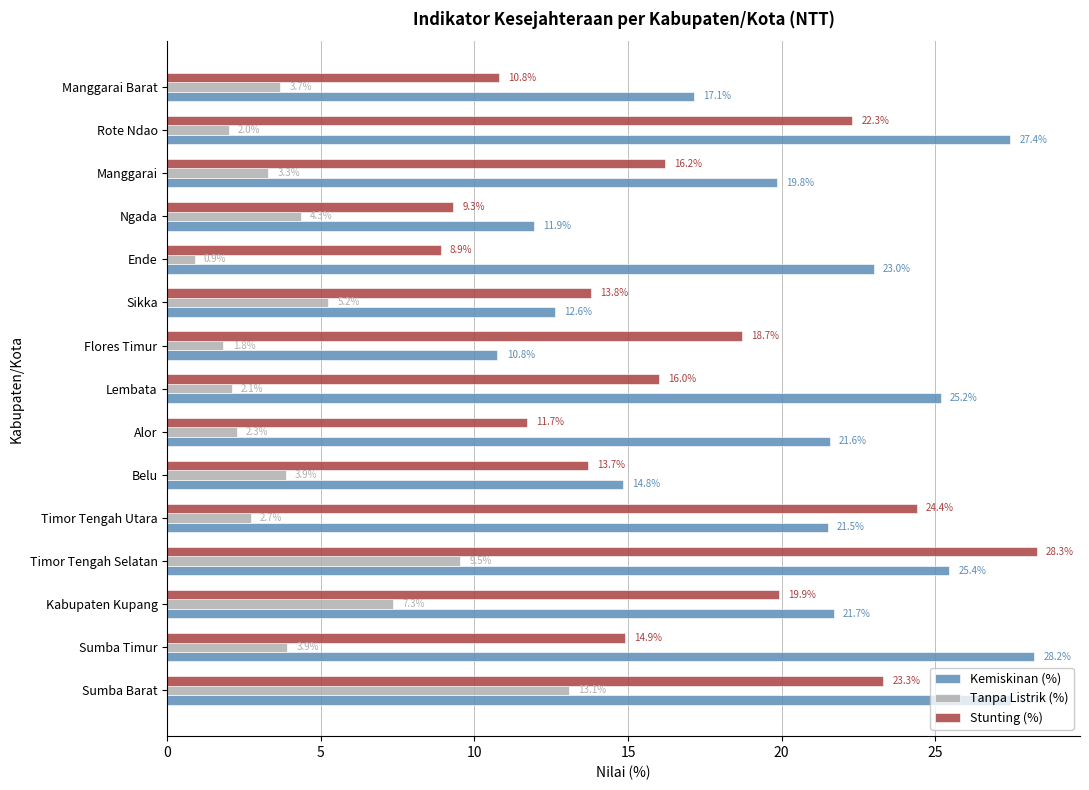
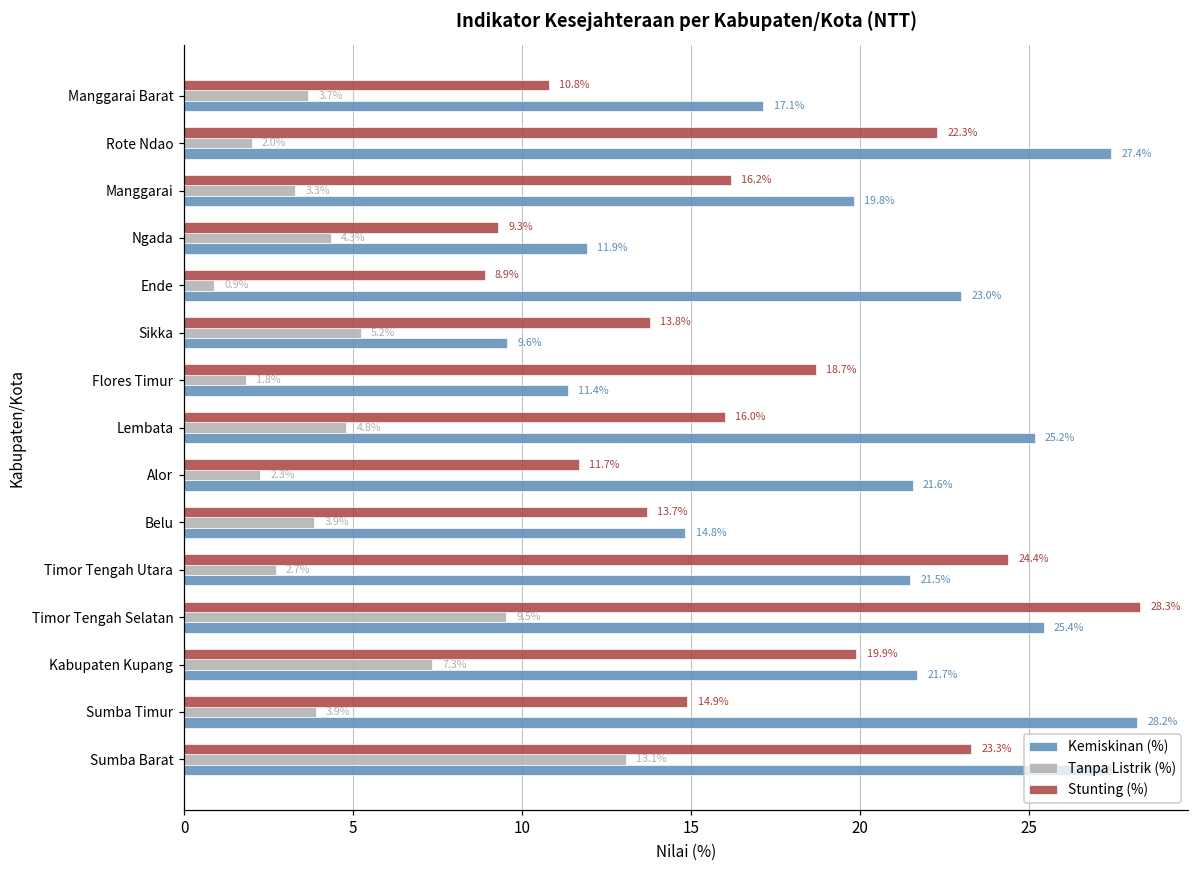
  {
    "Kemiskinan (%)": {
      "Manggarai Barat": "17.1%",
      "Rote Ndao": "27.4%",
      "Manggarai": "19.8%",
      "Ngada": "11.9%",
      "Ende": "23.0%",
-     "Sikka": "12.6%",
-     "Flores Timur": "10.8%",
+     "Sikka": "9.6%",
+     "Flores Timur": "11.4%",
      "Lembata": "25.2%",
      "Alor": "21.6%",
      "Belu": "14.8%",
      "Timor Tengah Utara": "21.5%",
      "Timor Tengah Selatan": "25.4%",
      "Kabupaten Kupang": "21.7%",
      "Sumba Timur": "28.2%"
    },
    "Tanpa Listrik (%)": {
      "Manggarai Barat": "3.7%",
      "Rote Ndao": "2.0%",
      "Manggarai": "3.3%",
      "Ngada": "4.3%",
      "Ende": "0.9%",
      "Sikka": "5.2%",
      "Flores Timur": "1.8%",
-     "Lembata": "2.1%",
+     "Lembata": "4.8%",
      "Alor": "2.3%",
      "Belu": "3.9%",
      "Timor Tengah Utara": "2.7%",
      "Timor Tengah Selatan": "9.5%",
      "Kabupaten Kupang": "7.3%",
      "Sumba Timur": "3.9%",
      "Sumba Barat": "13.1%"
    },
    "Stunting (%)": {
      "Manggarai Barat": "10.8%",
      "Rote Ndao": "22.3%",
      "Manggarai": "16.2%",
      "Ngada": "9.3%",
      "Ende": "8.9%",
      "Sikka": "13.8%",
      "Flores Timur": "18.7%",
      "Lembata": "16.0%",
      "Alor": "11.7%",
      "Belu": "13.7%",
      "Timor Tengah Utara": "24.4%",
      "Timor Tengah Selatan": "28.3%",
      "Kabupaten Kupang": "19.9%",
      "Sumba Timur": "14.9%",
      "Sumba Barat": "23.3%"
    }
  }
